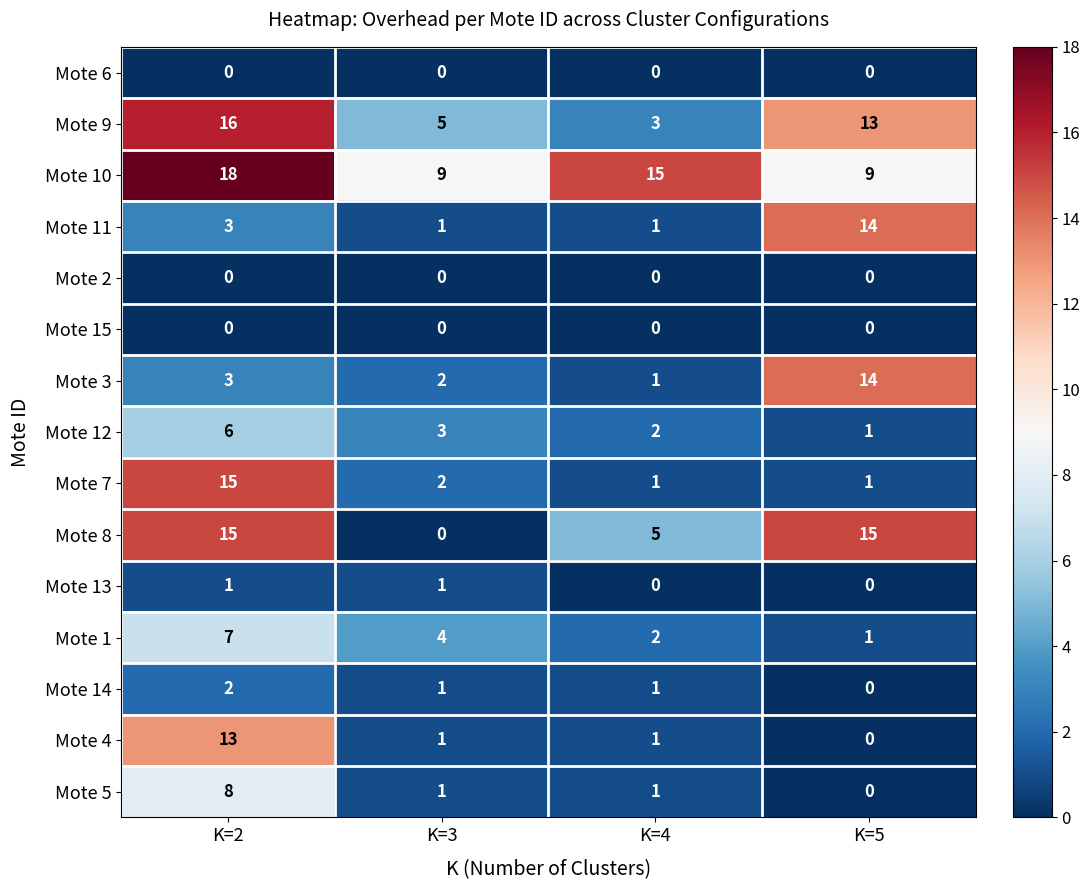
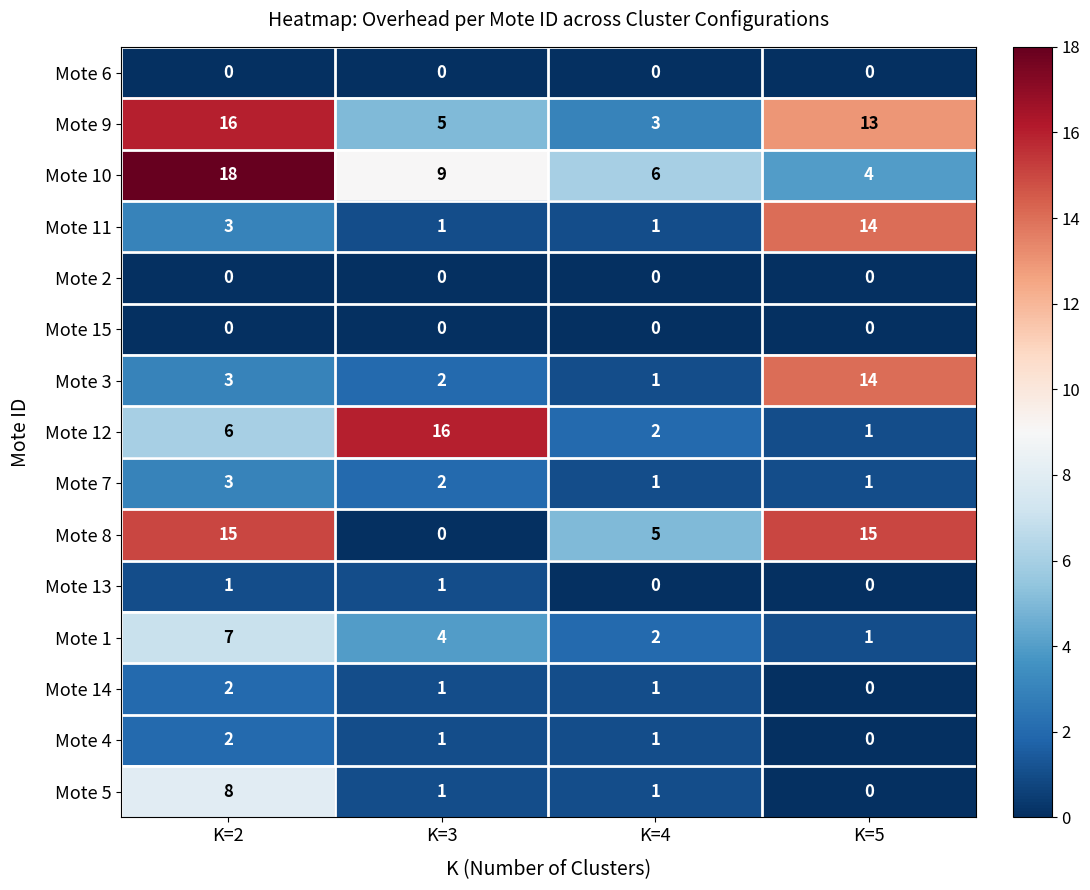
  {
    "Mote 6": {
      "K=2": 0,
      "K=3": 0,
      "K=4": 0,
      "K=5": 0
    },
    "Mote 9": {
      "K=2": 16,
      "K=3": 5,
      "K=4": 3,
      "K=5": 13
    },
    "Mote 10": {
      "K=2": 18,
      "K=3": 9,
-     "K=4": 15,
-     "K=5": 9
+     "K=4": 6,
+     "K=5": 4
    },
    "Mote 11": {
      "K=2": 3,
      "K=3": 1,
      "K=4": 1,
      "K=5": 14
    },
    "Mote 2": {
      "K=2": 0,
      "K=3": 0,
      "K=4": 0,
      "K=5": 0
    },
    "Mote 15": {
      "K=2": 0,
      "K=3": 0,
      "K=4": 0,
      "K=5": 0
    },
    "Mote 3": {
      "K=2": 3,
      "K=3": 2,
      "K=4": 1,
      "K=5": 14
    },
    "Mote 12": {
      "K=2": 6,
-     "K=3": 3,
+     "K=3": 16,
      "K=4": 2,
      "K=5": 1
    },
    "Mote 7": {
-     "K=2": 15,
+     "K=2": 3,
      "K=3": 2,
      "K=4": 1,
      "K=5": 1
    },
    "Mote 8": {
      "K=2": 15,
      "K=3": 0,
      "K=4": 5,
      "K=5": 15
    },
    "Mote 13": {
      "K=2": 1,
      "K=3": 1,
      "K=4": 0,
      "K=5": 0
    },
    "Mote 1": {
      "K=2": 7,
      "K=3": 4,
      "K=4": 2,
      "K=5": 1
    },
    "Mote 14": {
      "K=2": 2,
      "K=3": 1,
      "K=4": 1,
      "K=5": 0
    },
    "Mote 4": {
-     "K=2": 13,
+     "K=2": 2,
      "K=3": 1,
      "K=4": 1,
      "K=5": 0
    },
    "Mote 5": {
      "K=2": 8,
      "K=3": 1,
      "K=4": 1,
      "K=5": 0
    }
  }
